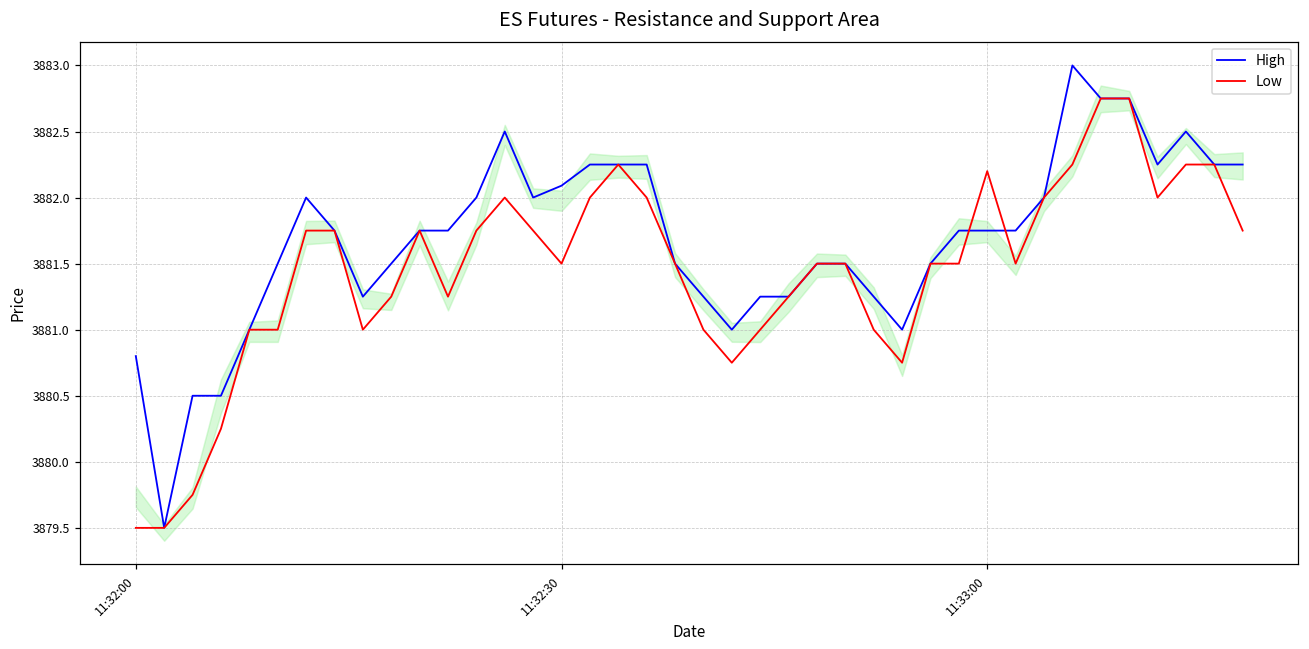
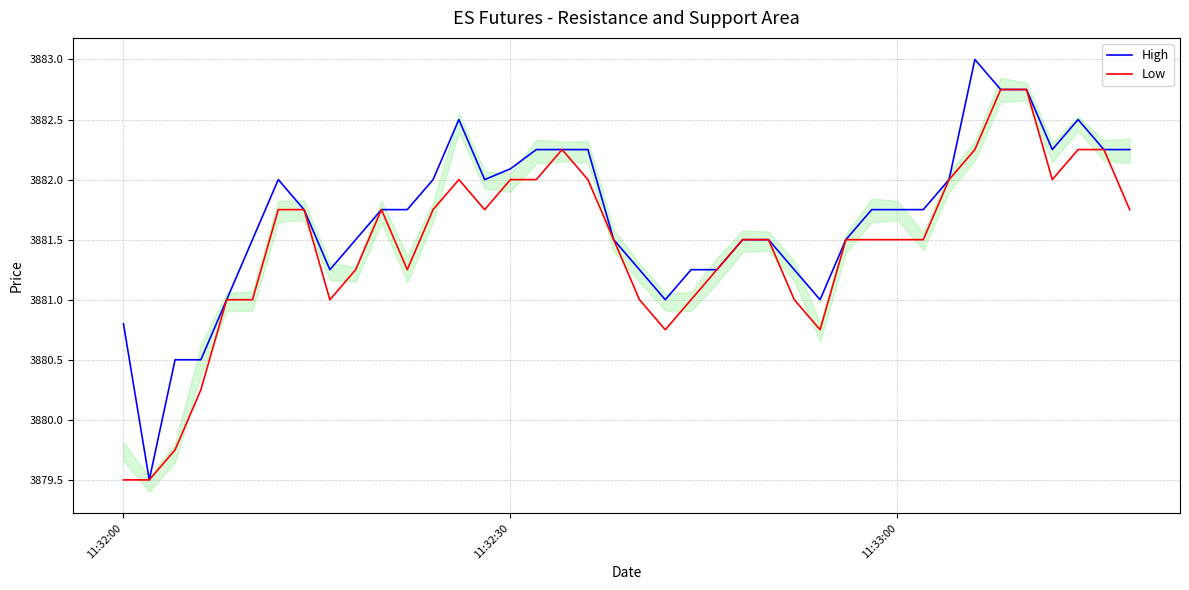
  {
    "High": {
      "11:32:00": 3880.8,
      "11:32:30": 3882.1,
      "11:33:00": 3881.75
    },
    "Low": {
      "11:32:00": 3879.5,
-     "11:32:30": 3881.5,
-     "11:33:00": 3882.2
+     "11:32:30": 3882.0,
+     "11:33:00": 3881.5
    }
  }
